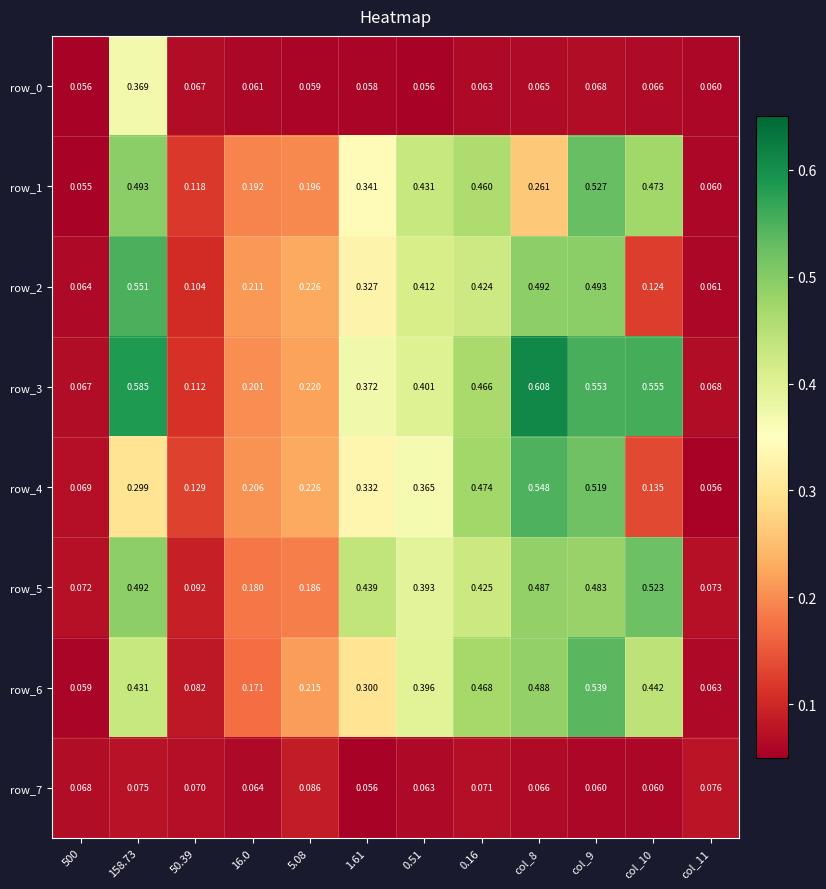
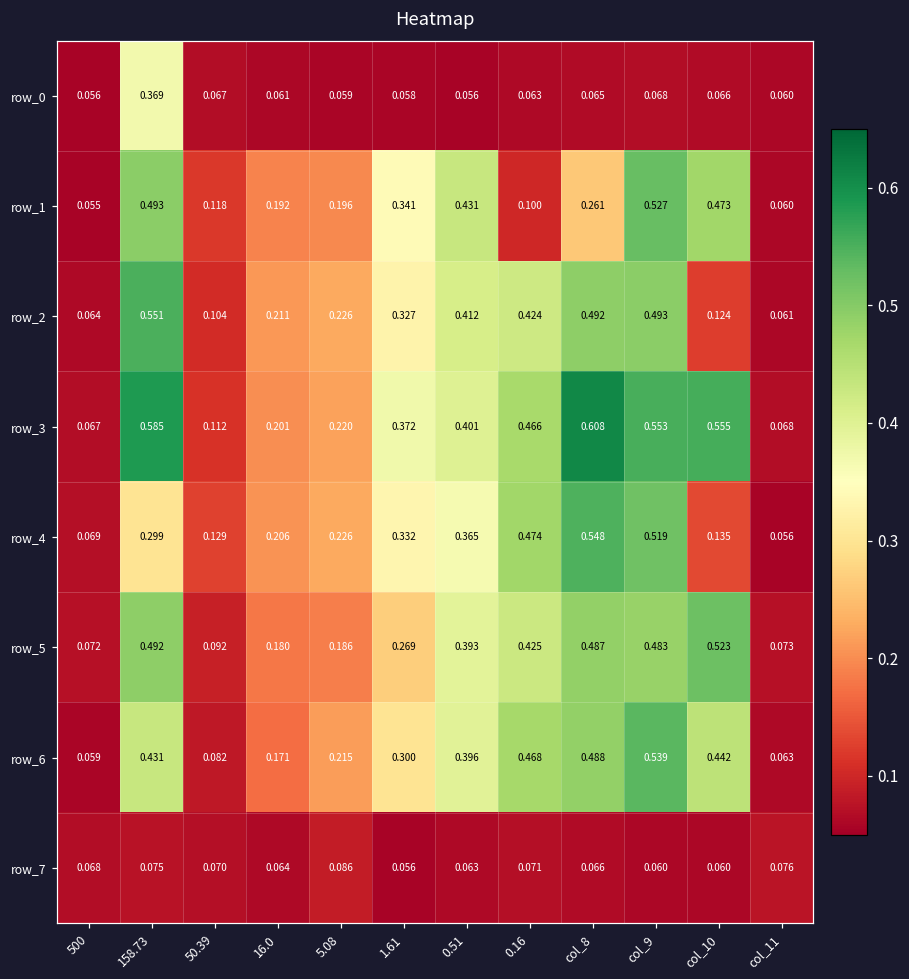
  {
    "row_0": {
      "500": 0.056,
      "158.73": 0.369,
      "50.39": 0.067,
      "16.0": 0.061,
      "5.08": 0.059,
      "1.61": 0.058,
      "0.51": 0.056,
      "0.16": 0.063,
      "col_8": 0.065,
      "col_9": 0.068,
      "col_10": 0.066,
      "col_11": 0.060
    },
    "row_1": {
      "500": 0.055,
      "158.73": 0.493,
      "50.39": 0.118,
      "16.0": 0.192,
      "5.08": 0.196,
      "1.61": 0.341,
      "0.51": 0.431,
-     "0.16": 0.460,
+     "0.16": 0.100,
      "col_8": 0.261,
      "col_9": 0.527,
      "col_10": 0.473,
      "col_11": 0.060
    },
    "row_2": {
      "500": 0.064,
      "158.73": 0.551,
      "50.39": 0.104,
      "16.0": 0.211,
      "5.08": 0.226,
      "1.61": 0.327,
      "0.51": 0.412,
      "0.16": 0.424,
      "col_8": 0.492,
      "col_9": 0.493,
      "col_10": 0.124,
      "col_11": 0.061
    },
    "row_3": {
      "500": 0.067,
      "158.73": 0.585,
      "50.39": 0.112,
      "16.0": 0.201,
      "5.08": 0.220,
      "1.61": 0.372,
      "0.51": 0.401,
      "0.16": 0.466,
      "col_8": 0.608,
      "col_9": 0.553,
      "col_10": 0.555,
      "col_11": 0.068
    },
    "row_4": {
      "500": 0.069,
      "158.73": 0.299,
      "50.39": 0.129,
      "16.0": 0.206,
      "5.08": 0.226,
      "1.61": 0.332,
      "0.51": 0.365,
      "0.16": 0.474,
      "col_8": 0.548,
      "col_9": 0.519,
      "col_10": 0.135,
      "col_11": 0.056
    },
    "row_5": {
      "500": 0.072,
      "158.73": 0.492,
      "50.39": 0.092,
      "16.0": 0.180,
      "5.08": 0.186,
-     "1.61": 0.439,
+     "1.61": 0.269,
      "0.51": 0.393,
      "0.16": 0.425,
      "col_8": 0.487,
      "col_9": 0.483,
      "col_10": 0.523,
      "col_11": 0.073
    },
    "row_6": {
      "500": 0.059,
      "158.73": 0.431,
      "50.39": 0.082,
      "16.0": 0.171,
      "5.08": 0.215,
      "1.61": 0.300,
      "0.51": 0.396,
      "0.16": 0.468,
      "col_8": 0.488,
      "col_9": 0.539,
      "col_10": 0.442,
      "col_11": 0.063
    },
    "row_7": {
      "500": 0.068,
      "158.73": 0.075,
      "50.39": 0.070,
      "16.0": 0.064,
      "5.08": 0.086,
      "1.61": 0.056,
      "0.51": 0.063,
      "0.16": 0.071,
      "col_8": 0.066,
      "col_9": 0.060,
      "col_10": 0.060,
      "col_11": 0.076
    }
  }
